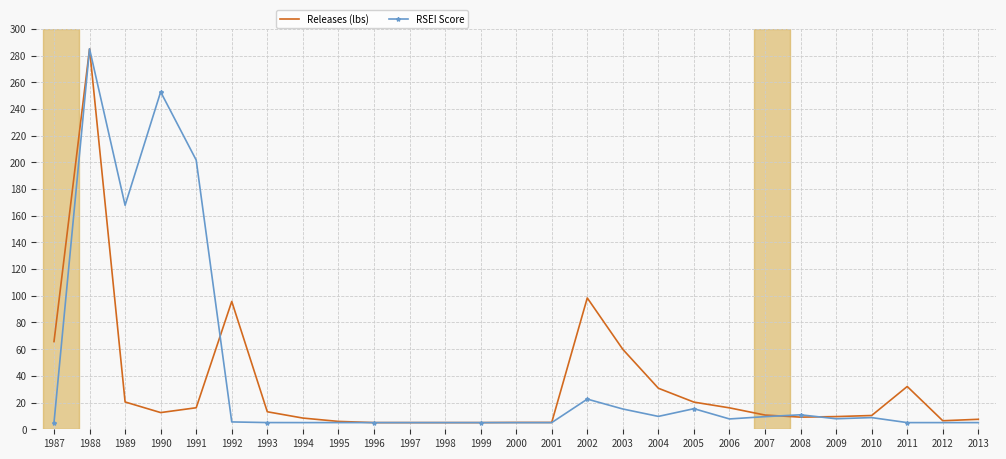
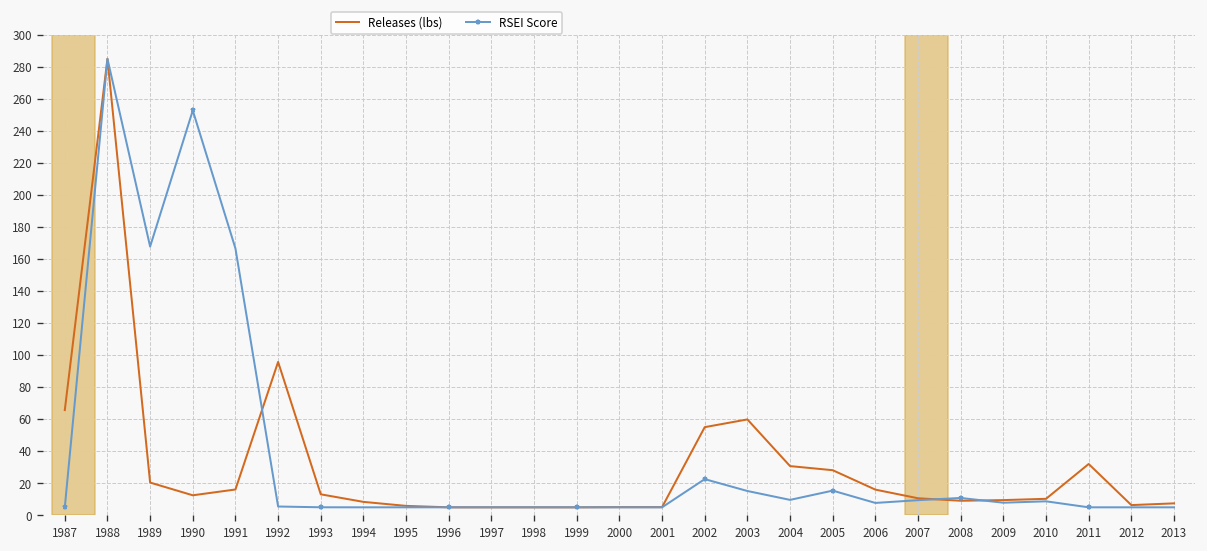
  {
    "Releases (lbs)": {
      "1987": 66,
      "1989": 20,
      "1990": 13,
      "1991": 16,
      "1992": 96,
      "1993": 13,
      "1994": 8,
-     "2002": 98,
+     "2002": 55,
      "2003": 60,
      "2004": 31,
-     "2005": 20,
+     "2005": 28,
      "2006": 16,
      "2011": 32,
      "2013": 7
    },
    "RSEI Score": {
      "1987": 5,
      "1989": 168,
      "1990": 253,
-     "1991": 202,
+     "1991": 167,
      "1992": 6,
      "1993": 5,
      "1994": 5,
      "2002": 23,
      "2003": 15,
      "2004": 10,
      "2005": 15,
      "2006": 8,
      "2011": 5,
      "2013": 5
    }
  }
